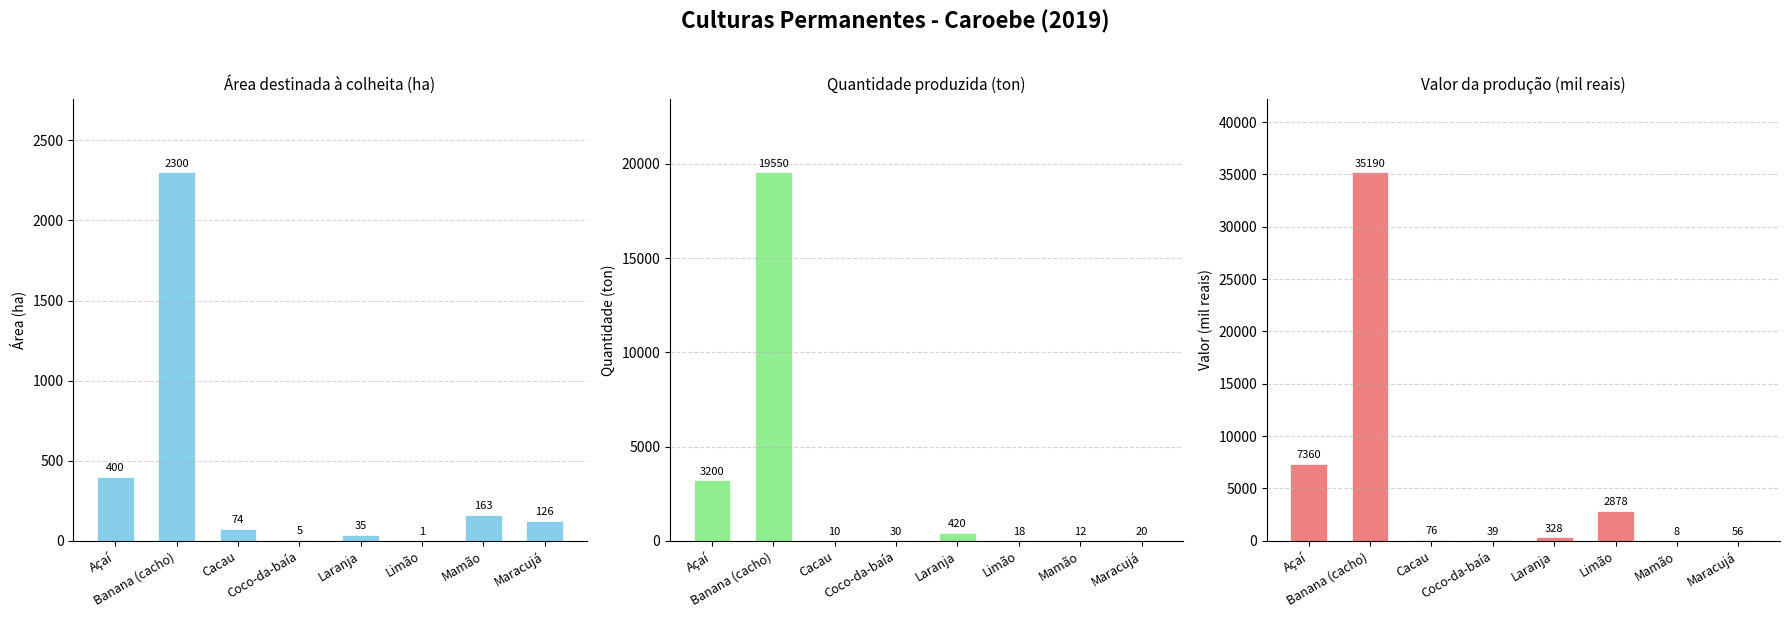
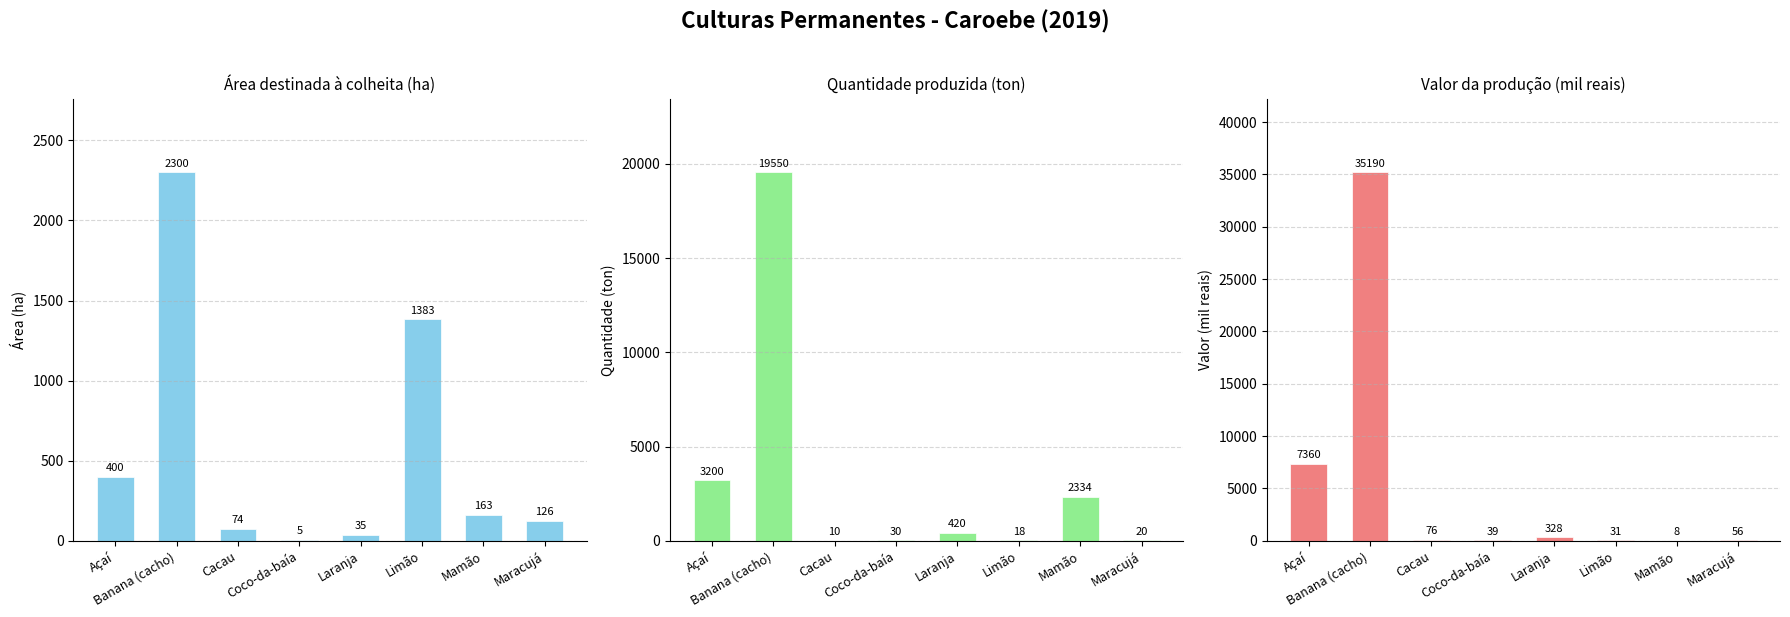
  {
    "Área destinada à colheita (ha)": {
      "Açaí": 400,
      "Banana (cacho)": 2300,
      "Cacau": 74,
      "Coco-da-baía": 5,
      "Laranja": 35,
-     "Limão": 1,
+     "Limão": 1383,
      "Mamão": 163,
      "Maracujá": 126
    },
    "Quantidade produzida (ton)": {
      "Açaí": 3200,
      "Banana (cacho)": 19550,
      "Cacau": 10,
      "Coco-da-baía": 30,
      "Laranja": 420,
      "Limão": 18,
-     "Mamão": 12,
+     "Mamão": 2334,
      "Maracujá": 20
    },
    "Valor da produção (mil reais)": {
      "Açaí": 7360,
      "Banana (cacho)": 35190,
      "Cacau": 76,
      "Coco-da-baía": 39,
      "Laranja": 328,
-     "Limão": 2878,
+     "Limão": 31,
      "Mamão": 8,
      "Maracujá": 56
    }
  }
